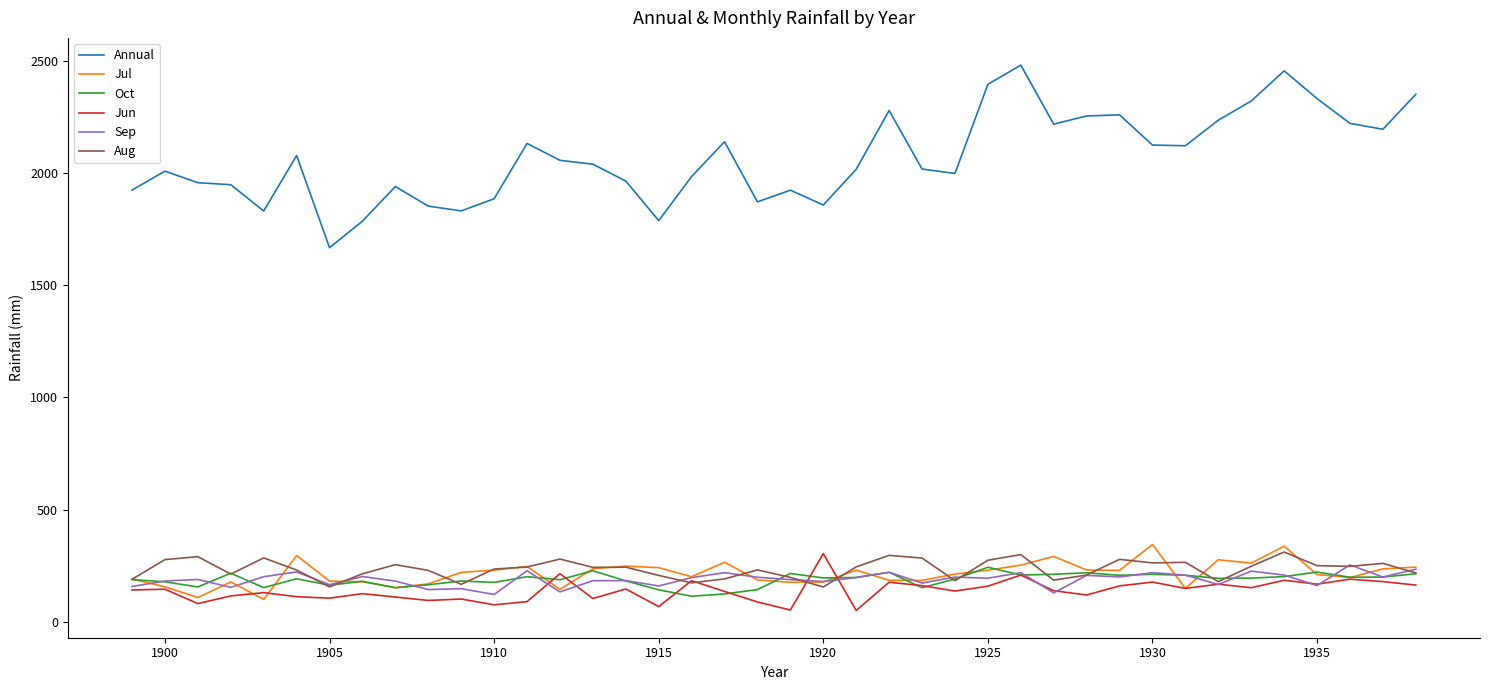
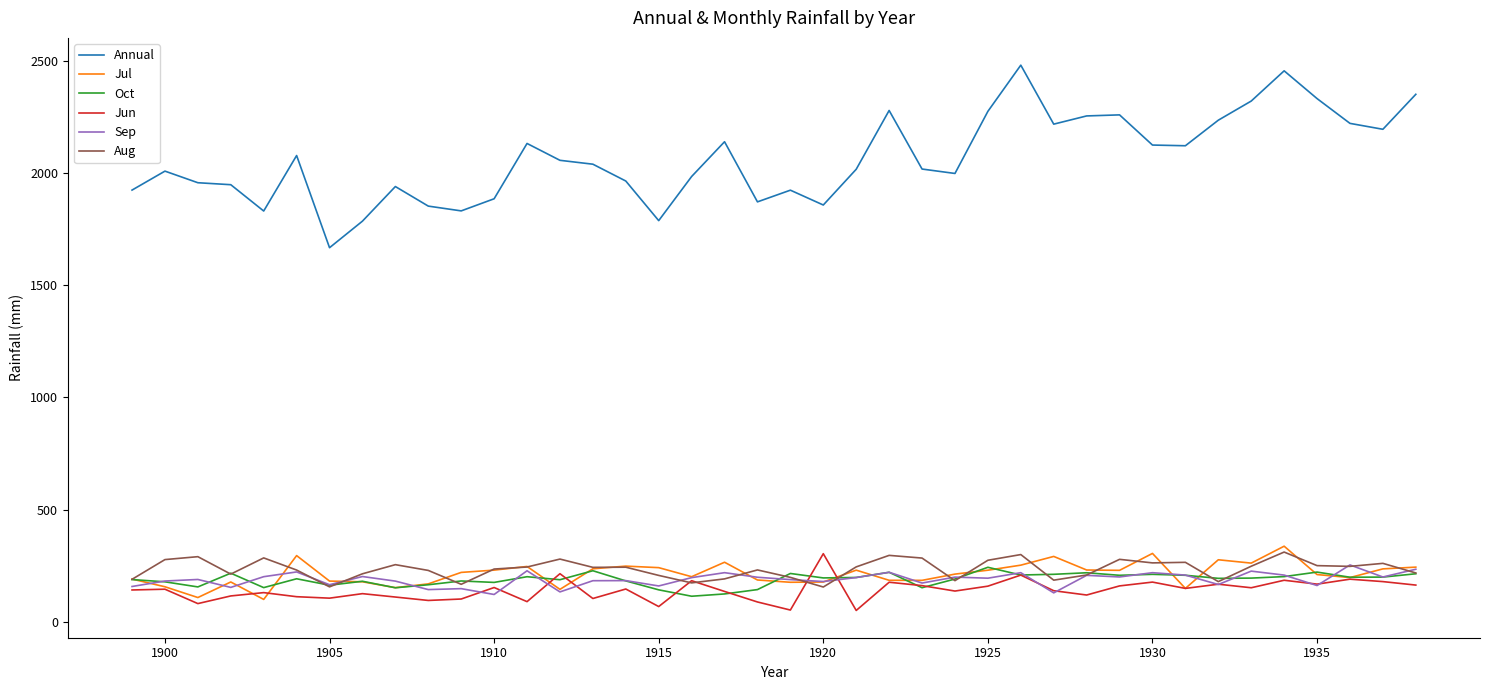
  {
    "Annual": {
      "1900": 2010,
      "1905": 1670,
      "1910": 1890,
      "1915": 1790,
      "1920": 1860,
-     "1925": 2400,
+     "1925": 2270,
      "1930": 2120,
      "1935": 2330
    },
    "Jul": {
      "1905": 180,
      "1915": 240,
      "1925": 230,
-     "1930": 340
+     "1930": 300
    },
    "Oct": {
      "1910": 180,
      "1915": 140,
      "1920": 200,
      "1925": 240
    },
    "Jun": {
      "1905": 110,
-     "1910": 80,
+     "1910": 150,
      "1915": 70,
      "1920": 300,
      "1925": 160,
      "1930": 180
    },
    "Sep": {
      "1910": 120,
      "1915": 160,
      "1925": 190
    },
    "Aug": {
      "1900": 280,
      "1915": 210,
      "1920": 150,
      "1925": 270,
      "1930": 260,
      "1935": 250
    }
  }
